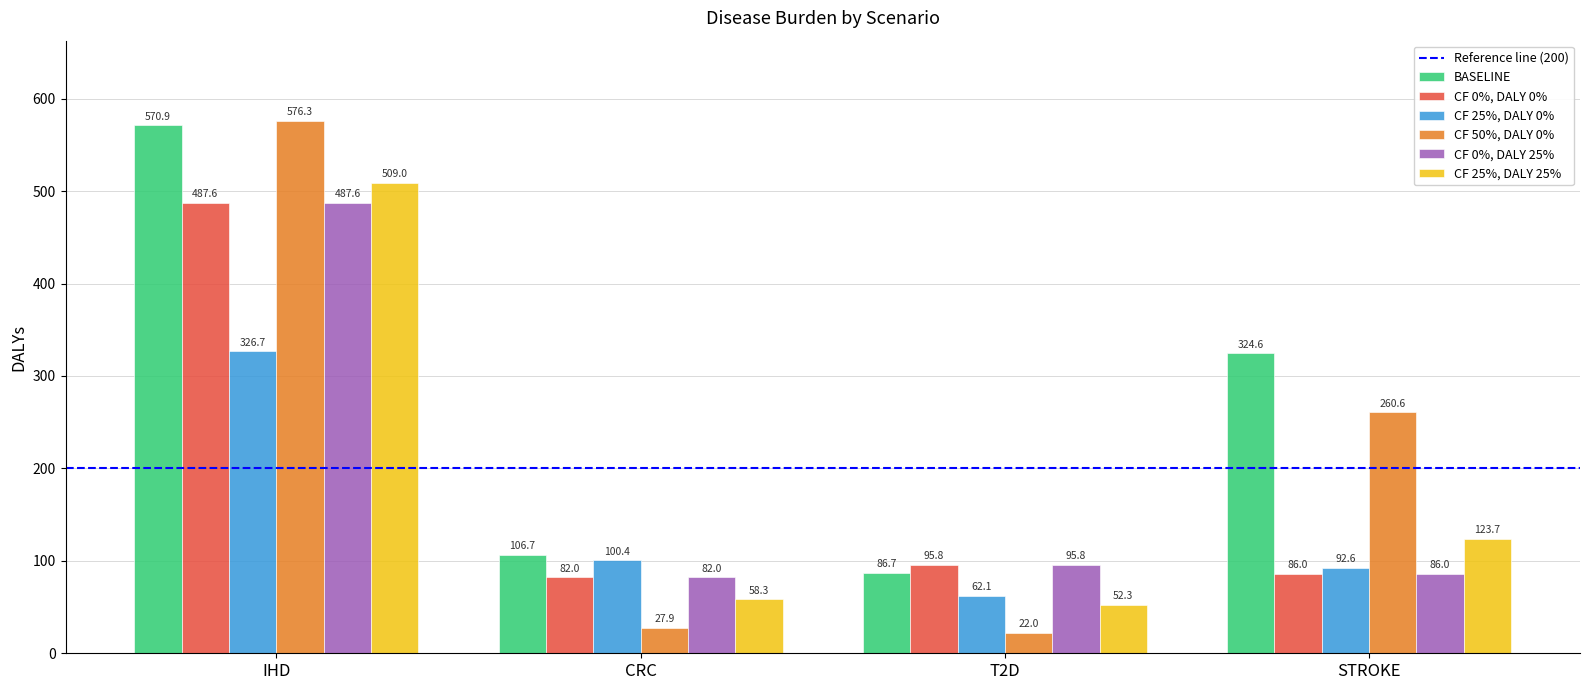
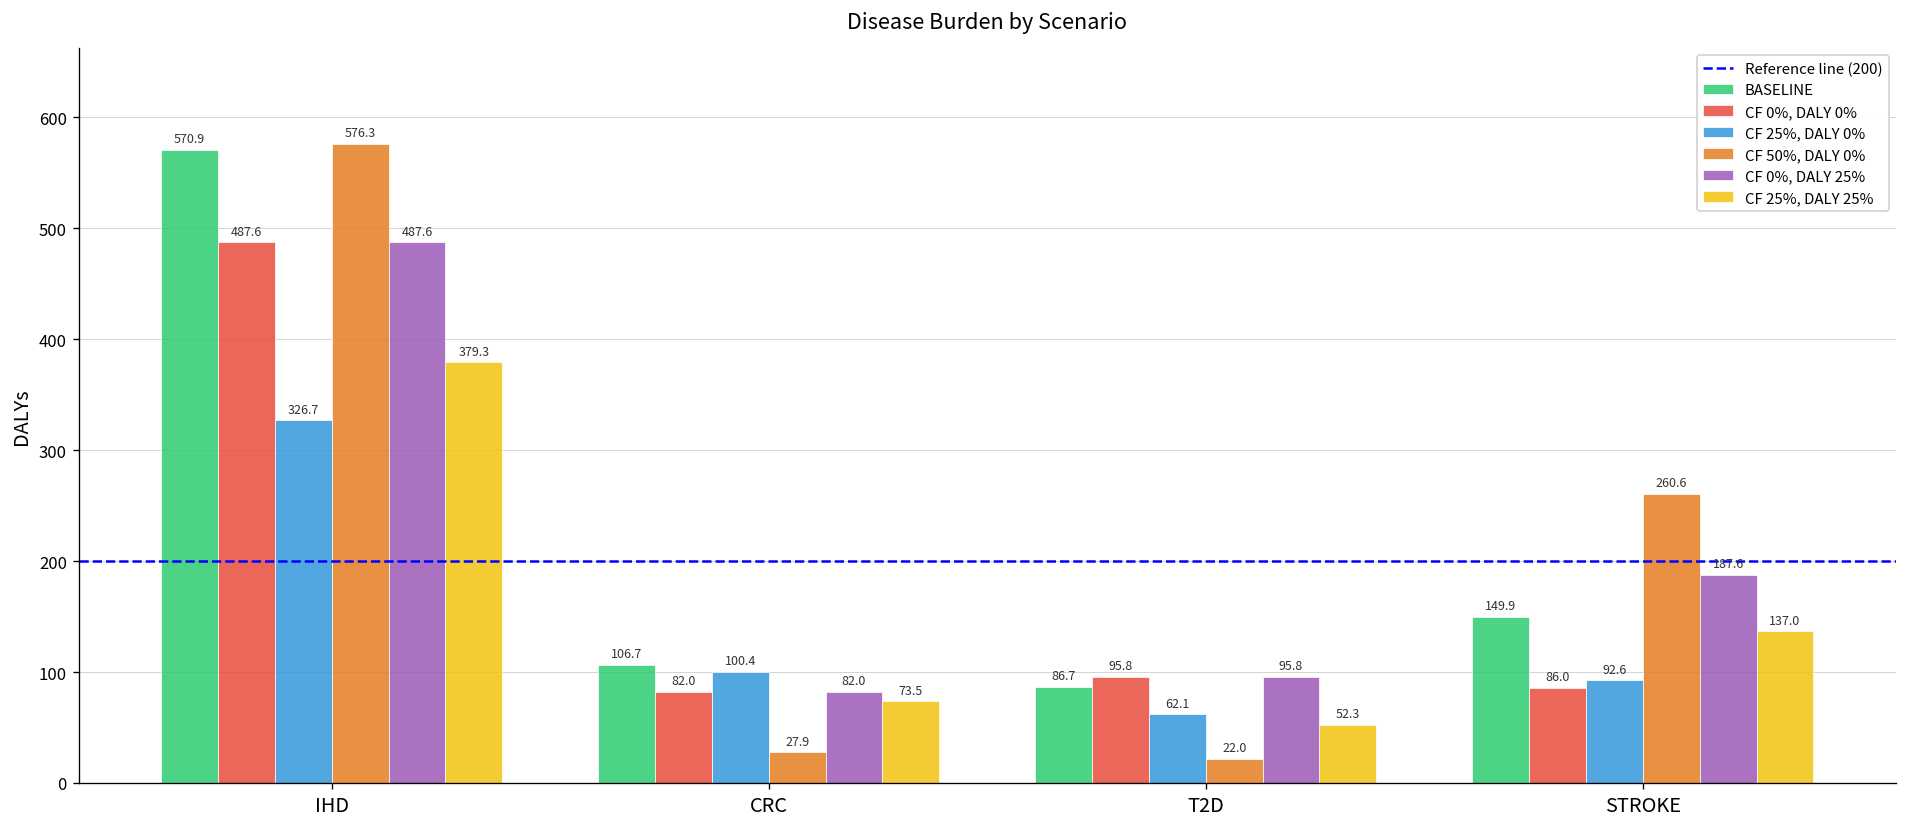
  {
    "BASELINE": {
      "IHD": 570.9,
      "CRC": 106.7,
      "T2D": 86.7,
-     "STROKE": 324.6
+     "STROKE": 149.9
    },
    "CF 25%, DALY 0%": {
      "IHD": 326.7,
      "CRC": 100.4,
      "T2D": 62.1,
      "STROKE": 92.6
    },
    "CF 0%, DALY 25%": {
      "IHD": 487.6,
      "CRC": 82.0,
      "T2D": 95.8,
-     "STROKE": 86.0
+     "STROKE": 187.6
    },
    "CF 25%, DALY 25%": {
-     "IHD": 509.0,
-     "CRC": 58.3,
+     "IHD": 379.3,
+     "CRC": 73.5,
      "T2D": 52.3,
-     "STROKE": 123.7
+     "STROKE": 137.0
    }
  }
